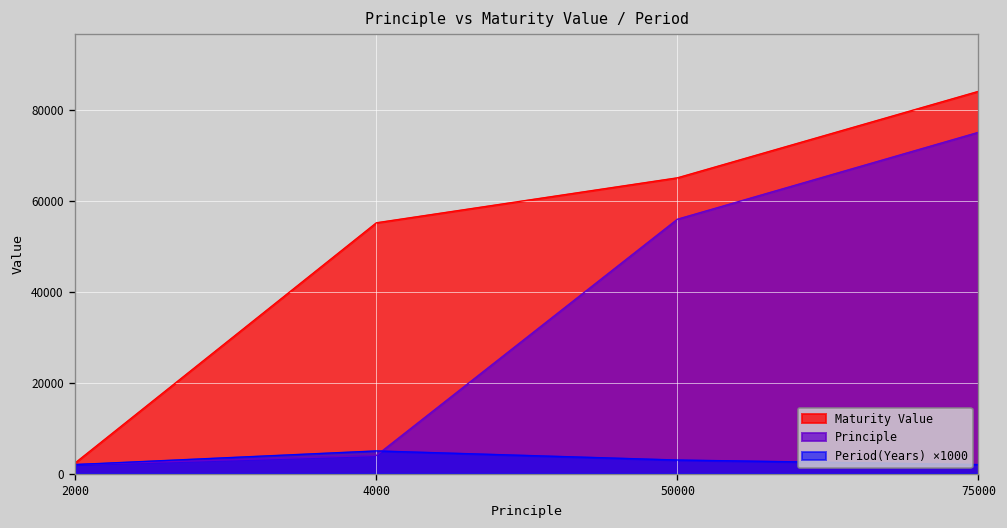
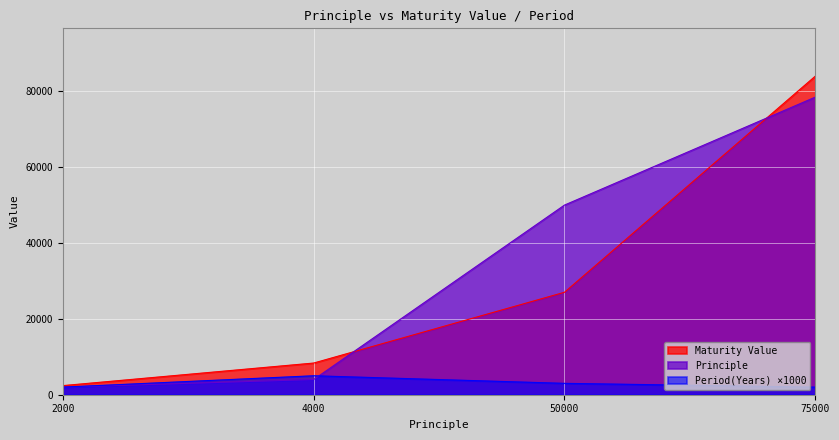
  {
    "Maturity Value": {
-     "4000": 55000,
-     "50000": 65000,
+     "4000": 8000,
+     "50000": 27000,
      "75000": 84000
    },
    "Principle": {
      "4000": 4000,
-     "50000": 56000,
-     "75000": 75000
+     "50000": 50000,
+     "75000": 78000
    },
    "Period(Years) ×1000": {
      "4000": 5000,
      "50000": 3000,
      "75000": 2000
    }
  }
